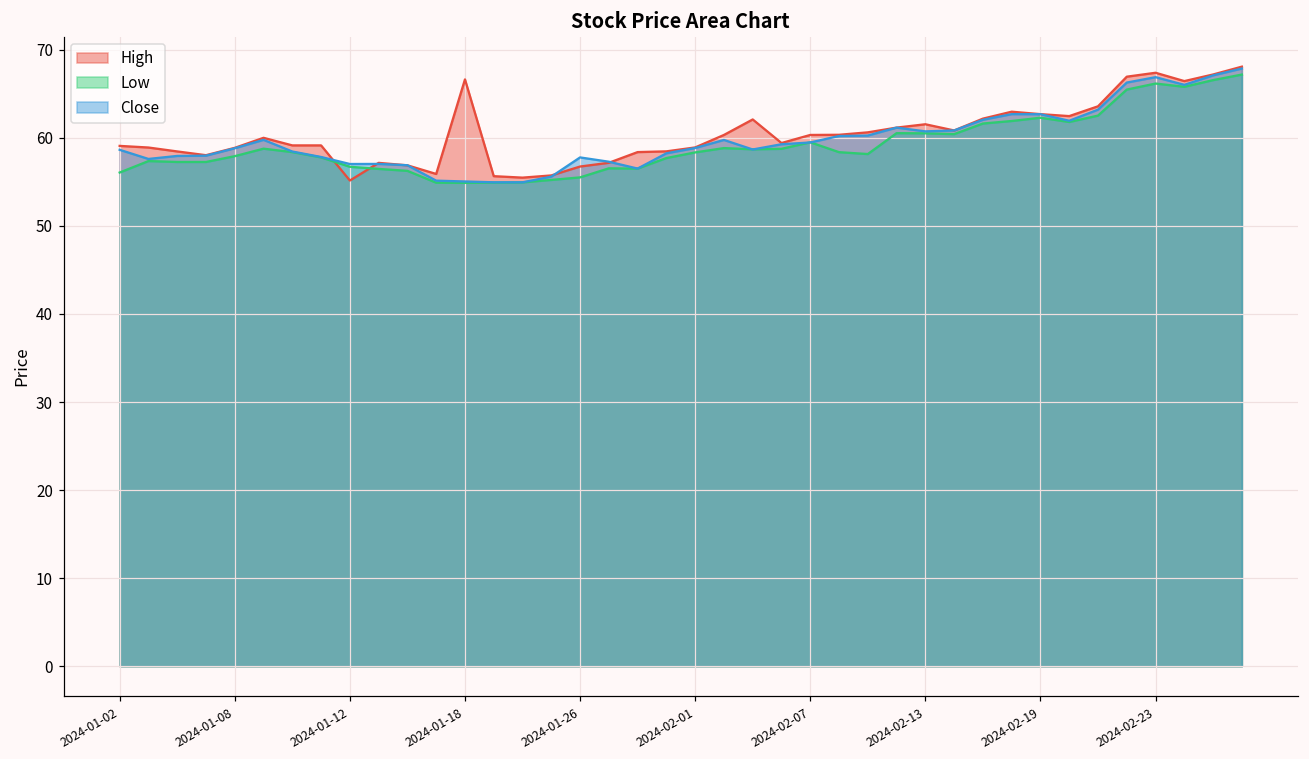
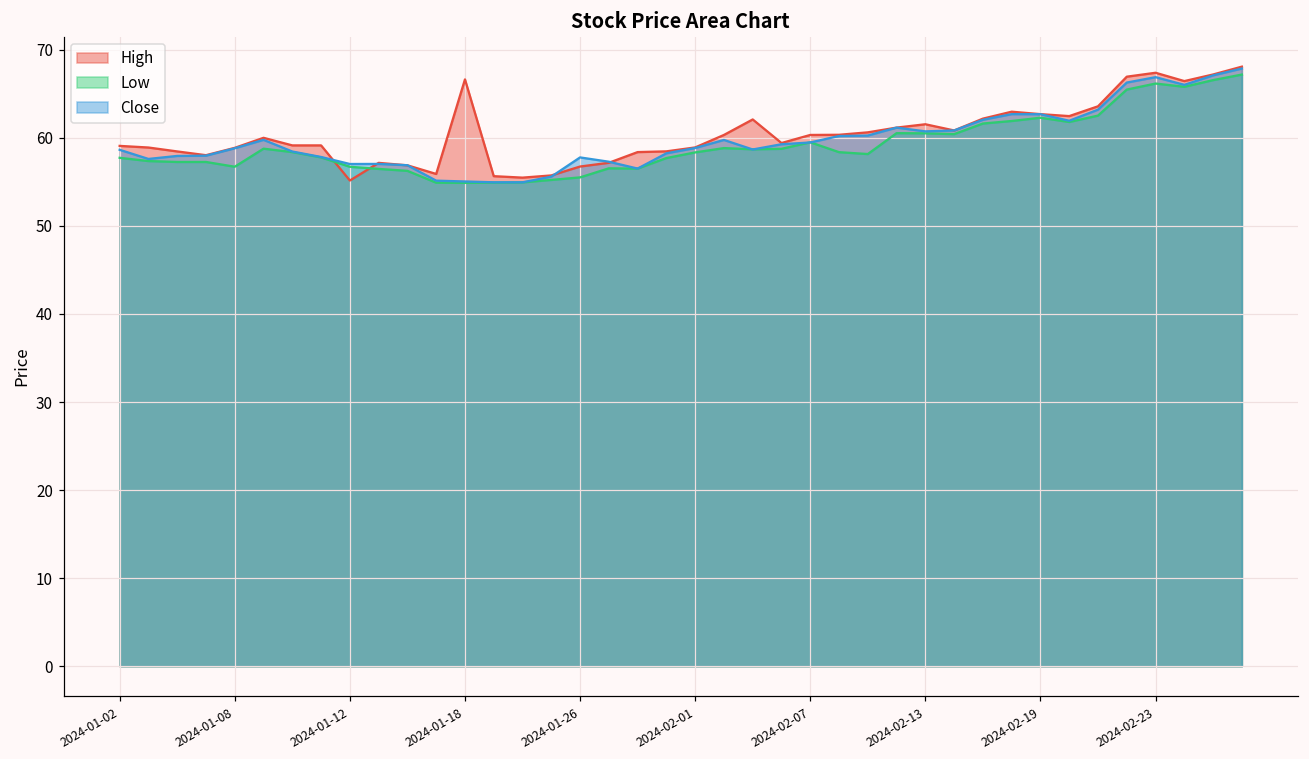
  {
    "High": {
      "2024-01-02": 59,
      "2024-01-12": 55,
      "2024-01-18": 67,
      "2024-01-26": 57,
      "2024-02-07": 60,
      "2024-02-13": 62,
      "2024-02-23": 67
    },
    "Low": {
-     "2024-01-02": 56,
-     "2024-01-08": 58,
+     "2024-01-02": 58,
+     "2024-01-08": 57,
      "2024-01-26": 56,
      "2024-02-01": 58,
      "2024-02-19": 62,
      "2024-02-23": 66
    },
    "Close": {
      "2024-01-02": 59,
      "2024-01-26": 58,
      "2024-02-23": 67
    }
  }
